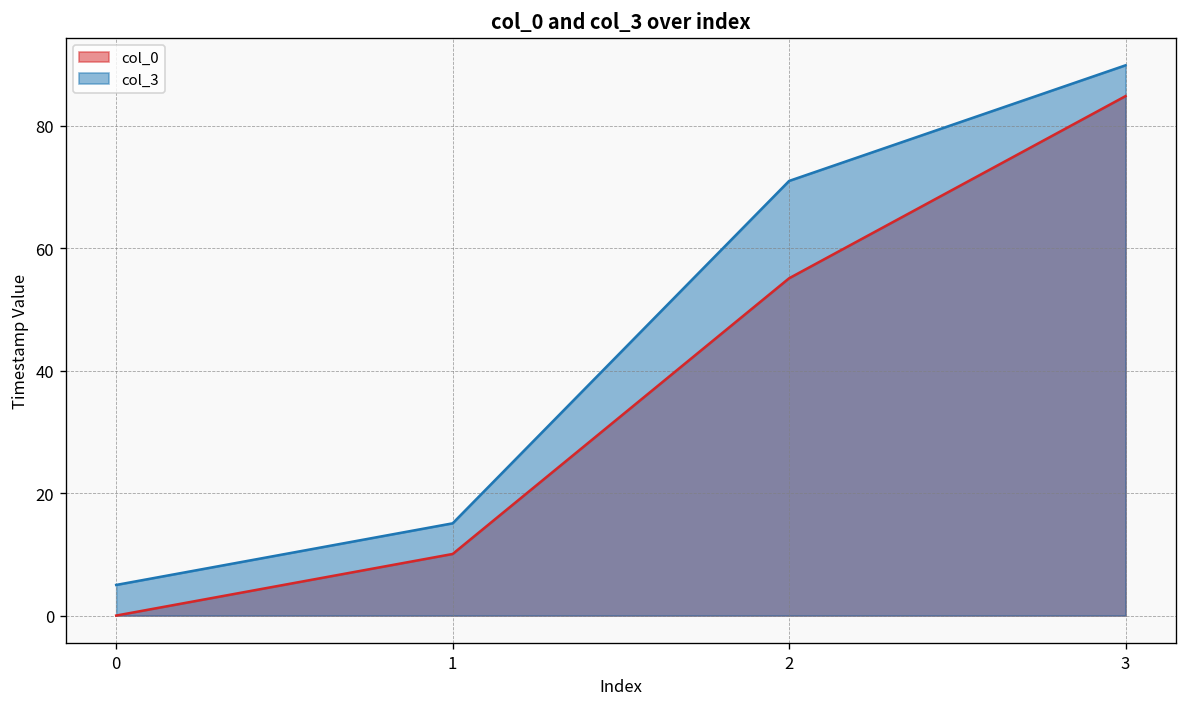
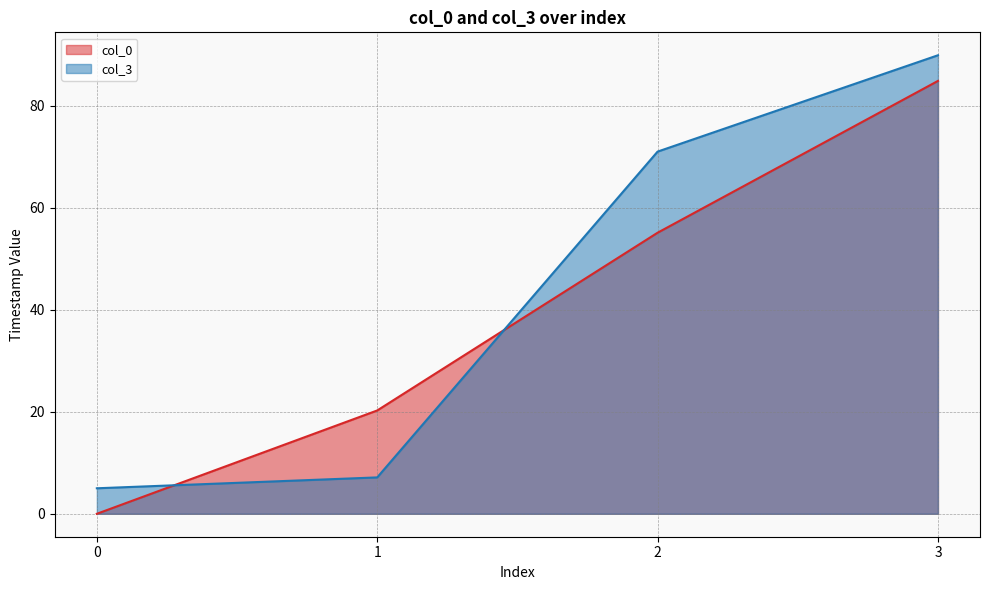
  {
    "col_0": {
      "0": 0,
-     "1": 10,
+     "1": 20,
      "2": 55,
      "3": 85
    },
    "col_3": {
      "0": 5,
-     "1": 15,
+     "1": 7,
      "2": 71,
      "3": 90
    }
  }
